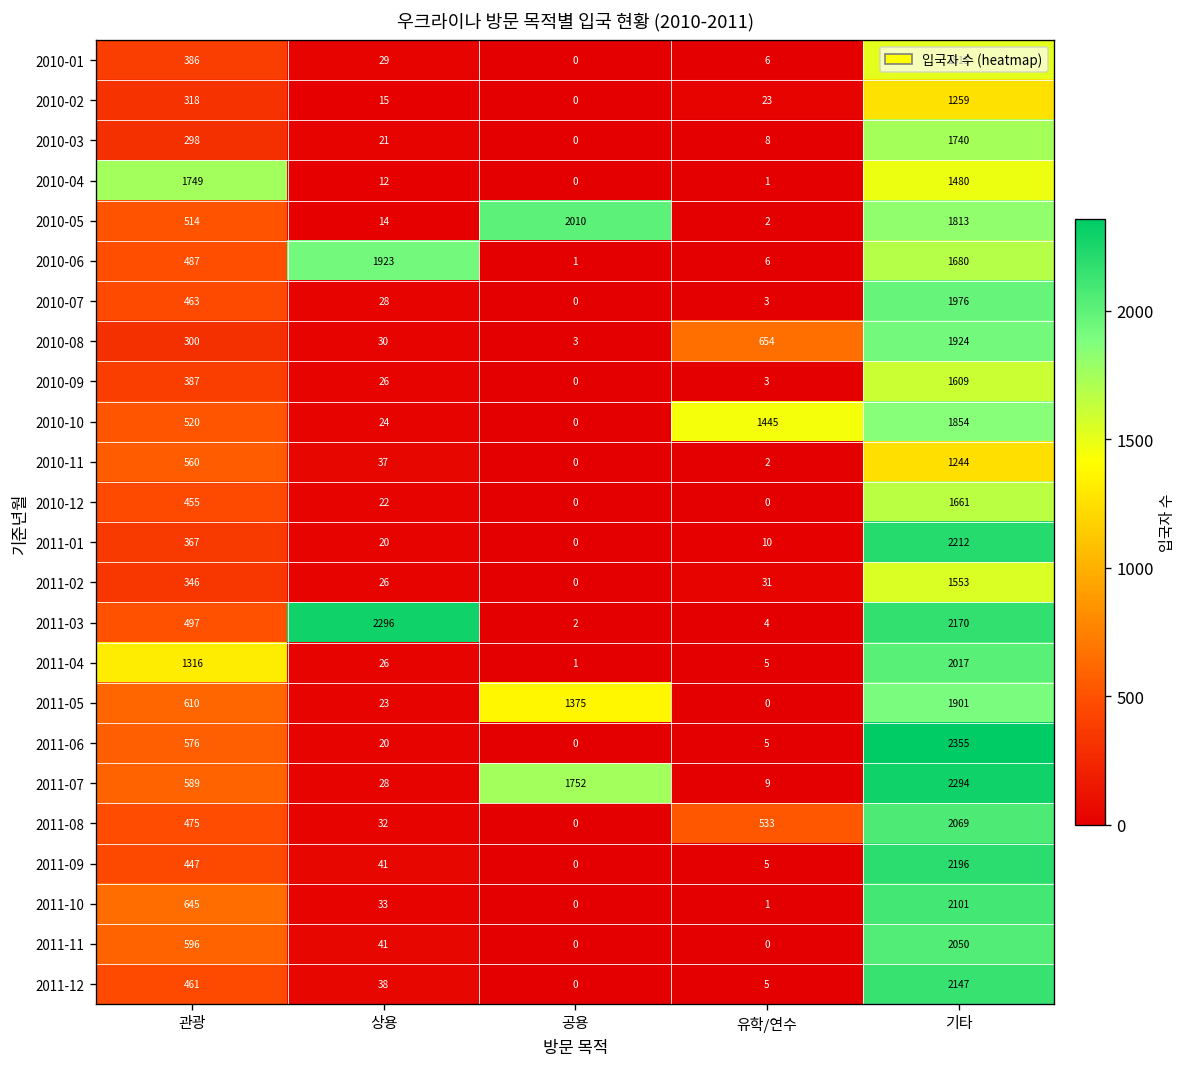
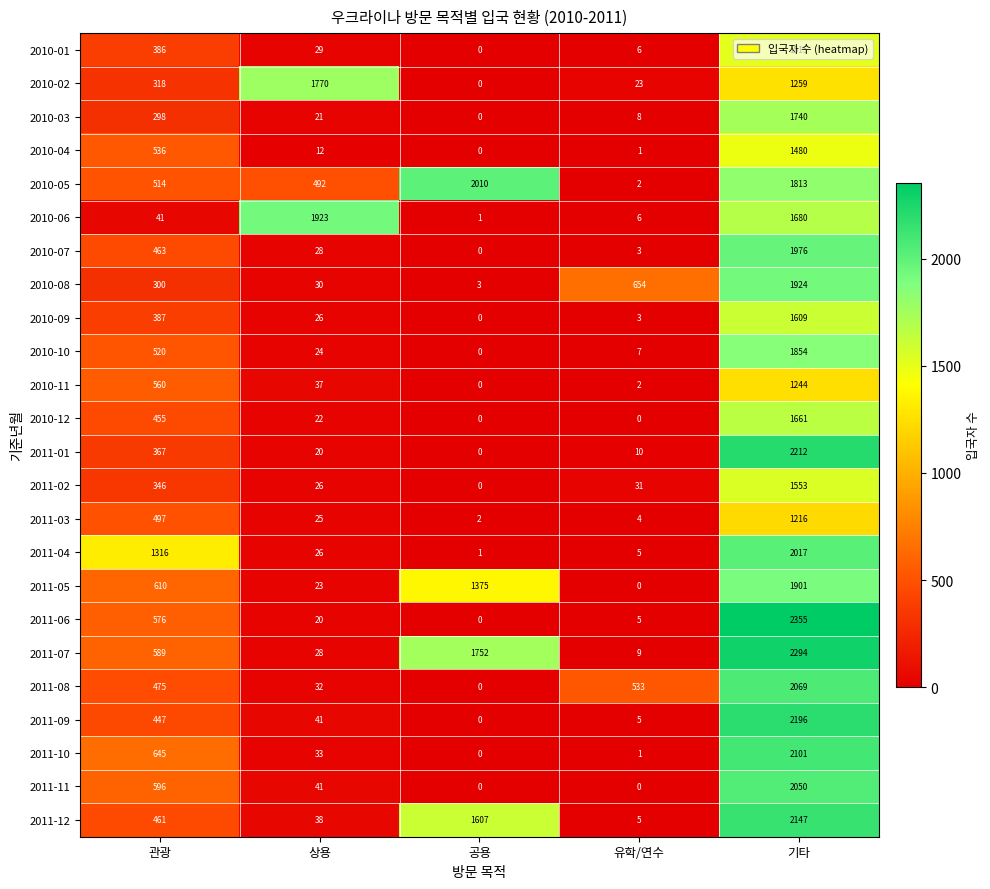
  {
    "2010-01": {
      "관광": 386,
      "상용": 29,
      "공용": 0,
      "유학/연수": 6
    },
    "2010-02": {
      "관광": 318,
-     "상용": 15,
+     "상용": 1770,
      "공용": 0,
      "유학/연수": 23,
      "기타": 1259
    },
    "2010-03": {
      "관광": 298,
      "상용": 21,
      "공용": 0,
      "유학/연수": 8,
      "기타": 1740
    },
    "2010-04": {
-     "관광": 1749,
+     "관광": 536,
      "상용": 12,
      "공용": 0,
      "유학/연수": 1,
      "기타": 1480
    },
    "2010-05": {
      "관광": 514,
-     "상용": 14,
+     "상용": 492,
      "공용": 2010,
      "유학/연수": 2,
      "기타": 1813
    },
    "2010-06": {
-     "관광": 487,
+     "관광": 41,
      "상용": 1923,
      "공용": 1,
      "유학/연수": 6,
      "기타": 1680
    },
    "2010-07": {
      "관광": 463,
      "상용": 28,
      "공용": 0,
      "유학/연수": 3,
      "기타": 1976
    },
    "2010-08": {
      "관광": 300,
      "상용": 30,
      "공용": 3,
      "유학/연수": 654,
      "기타": 1924
    },
    "2010-09": {
      "관광": 387,
      "상용": 26,
      "공용": 0,
      "유학/연수": 3,
      "기타": 1609
    },
    "2010-10": {
      "관광": 520,
      "상용": 24,
      "공용": 0,
-     "유학/연수": 1445,
+     "유학/연수": 7,
      "기타": 1854
    },
    "2010-11": {
      "관광": 560,
      "상용": 37,
      "공용": 0,
      "유학/연수": 2,
      "기타": 1244
    },
    "2010-12": {
      "관광": 455,
      "상용": 22,
      "공용": 0,
      "유학/연수": 0,
      "기타": 1661
    },
    "2011-01": {
      "관광": 367,
      "상용": 20,
      "공용": 0,
      "유학/연수": 10,
      "기타": 2212
    },
    "2011-02": {
      "관광": 346,
      "상용": 26,
      "공용": 0,
      "유학/연수": 31,
      "기타": 1553
    },
    "2011-03": {
      "관광": 497,
-     "상용": 2296,
+     "상용": 25,
      "공용": 2,
      "유학/연수": 4,
-     "기타": 2170
+     "기타": 1216
    },
    "2011-04": {
      "관광": 1316,
      "상용": 26,
      "공용": 1,
      "유학/연수": 5,
      "기타": 2017
    },
    "2011-05": {
      "관광": 610,
      "상용": 23,
      "공용": 1375,
      "유학/연수": 0,
      "기타": 1901
    },
    "2011-06": {
      "관광": 576,
      "상용": 20,
      "공용": 0,
      "유학/연수": 5,
      "기타": 2355
    },
    "2011-07": {
      "관광": 589,
      "상용": 28,
      "공용": 1752,
      "유학/연수": 9,
      "기타": 2294
    },
    "2011-08": {
      "관광": 475,
      "상용": 32,
      "공용": 0,
      "유학/연수": 533,
      "기타": 2069
    },
    "2011-09": {
      "관광": 447,
      "상용": 41,
      "공용": 0,
      "유학/연수": 5,
      "기타": 2196
    },
    "2011-10": {
      "관광": 645,
      "상용": 33,
      "공용": 0,
      "유학/연수": 1,
      "기타": 2101
    },
    "2011-11": {
      "관광": 596,
      "상용": 41,
      "공용": 0,
      "유학/연수": 0,
      "기타": 2050
    },
    "2011-12": {
      "관광": 461,
      "상용": 38,
-     "공용": 0,
+     "공용": 1607,
      "유학/연수": 5,
      "기타": 2147
    }
  }
